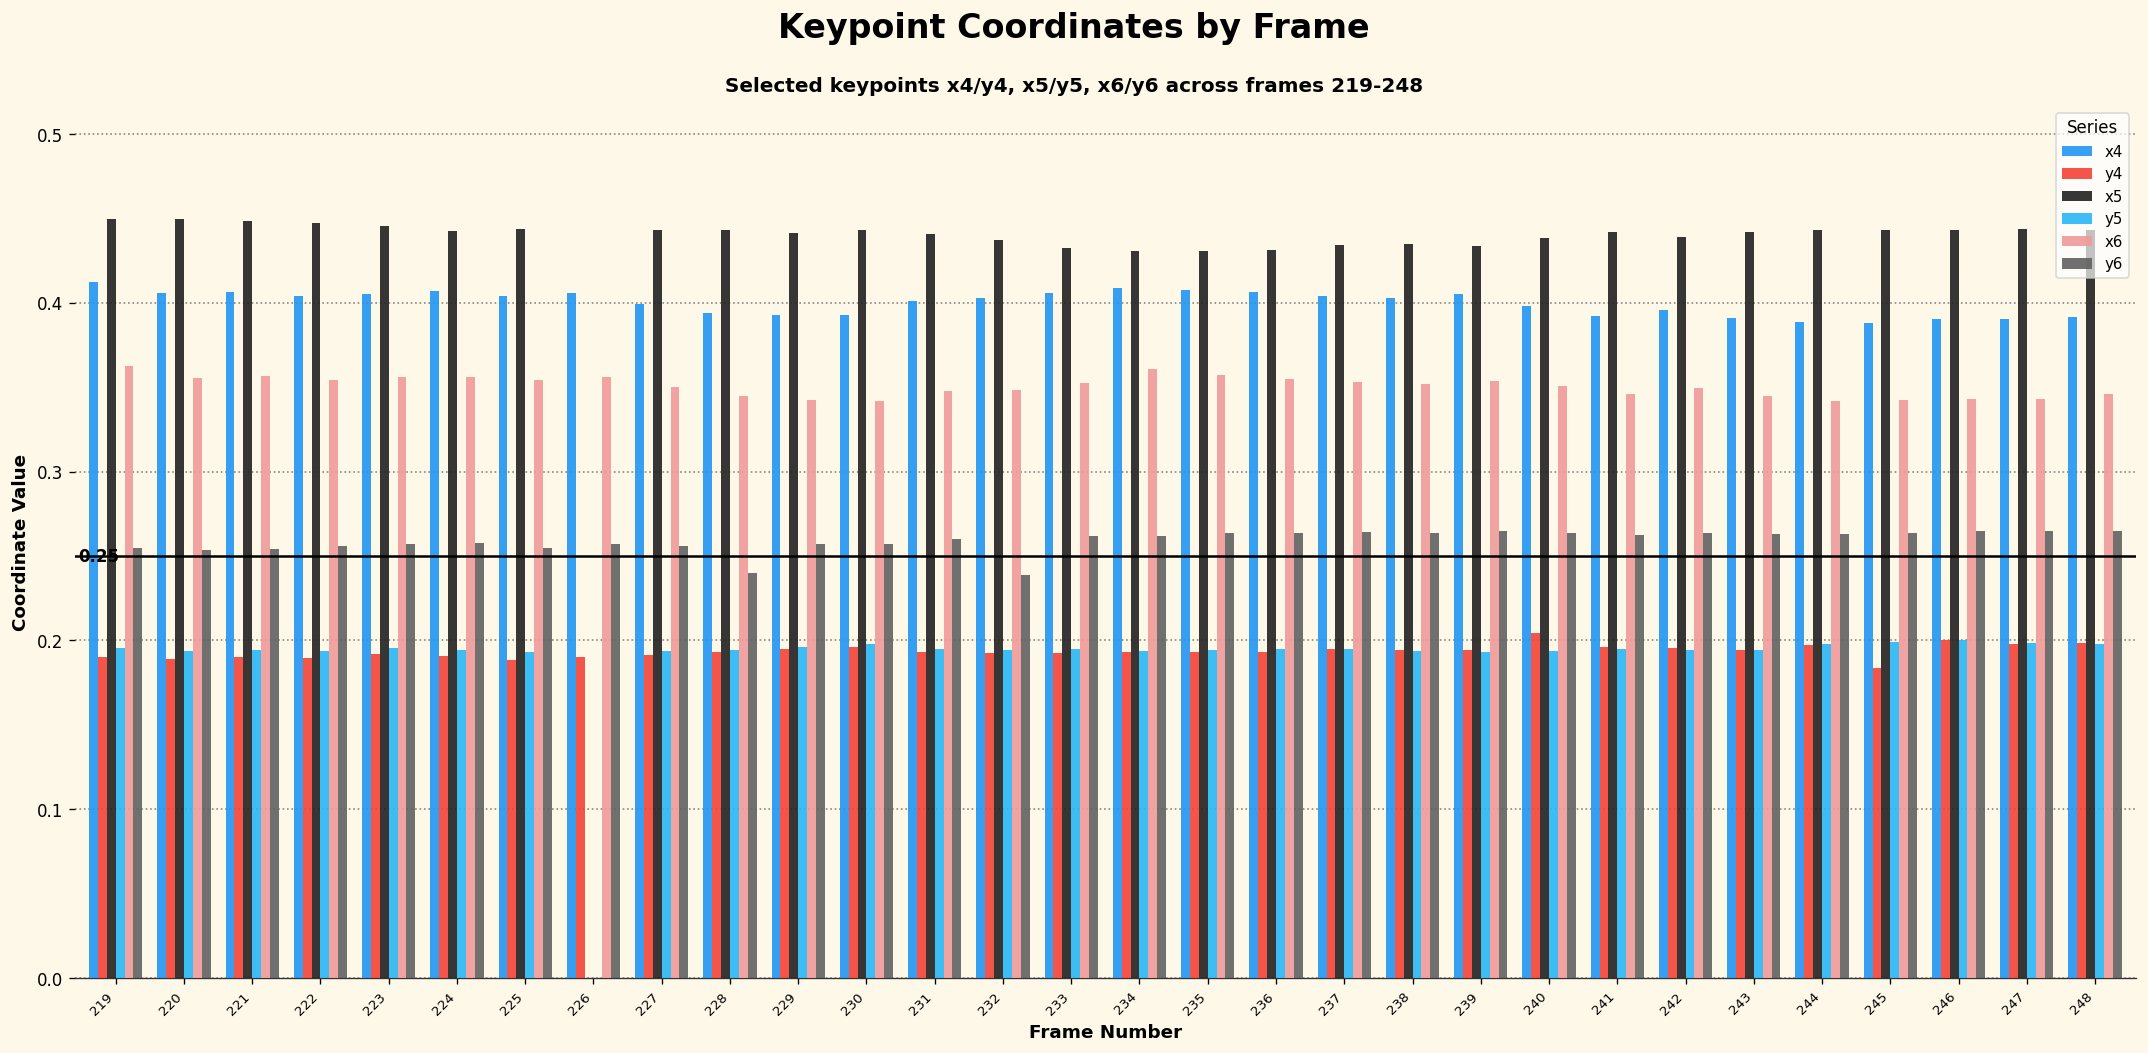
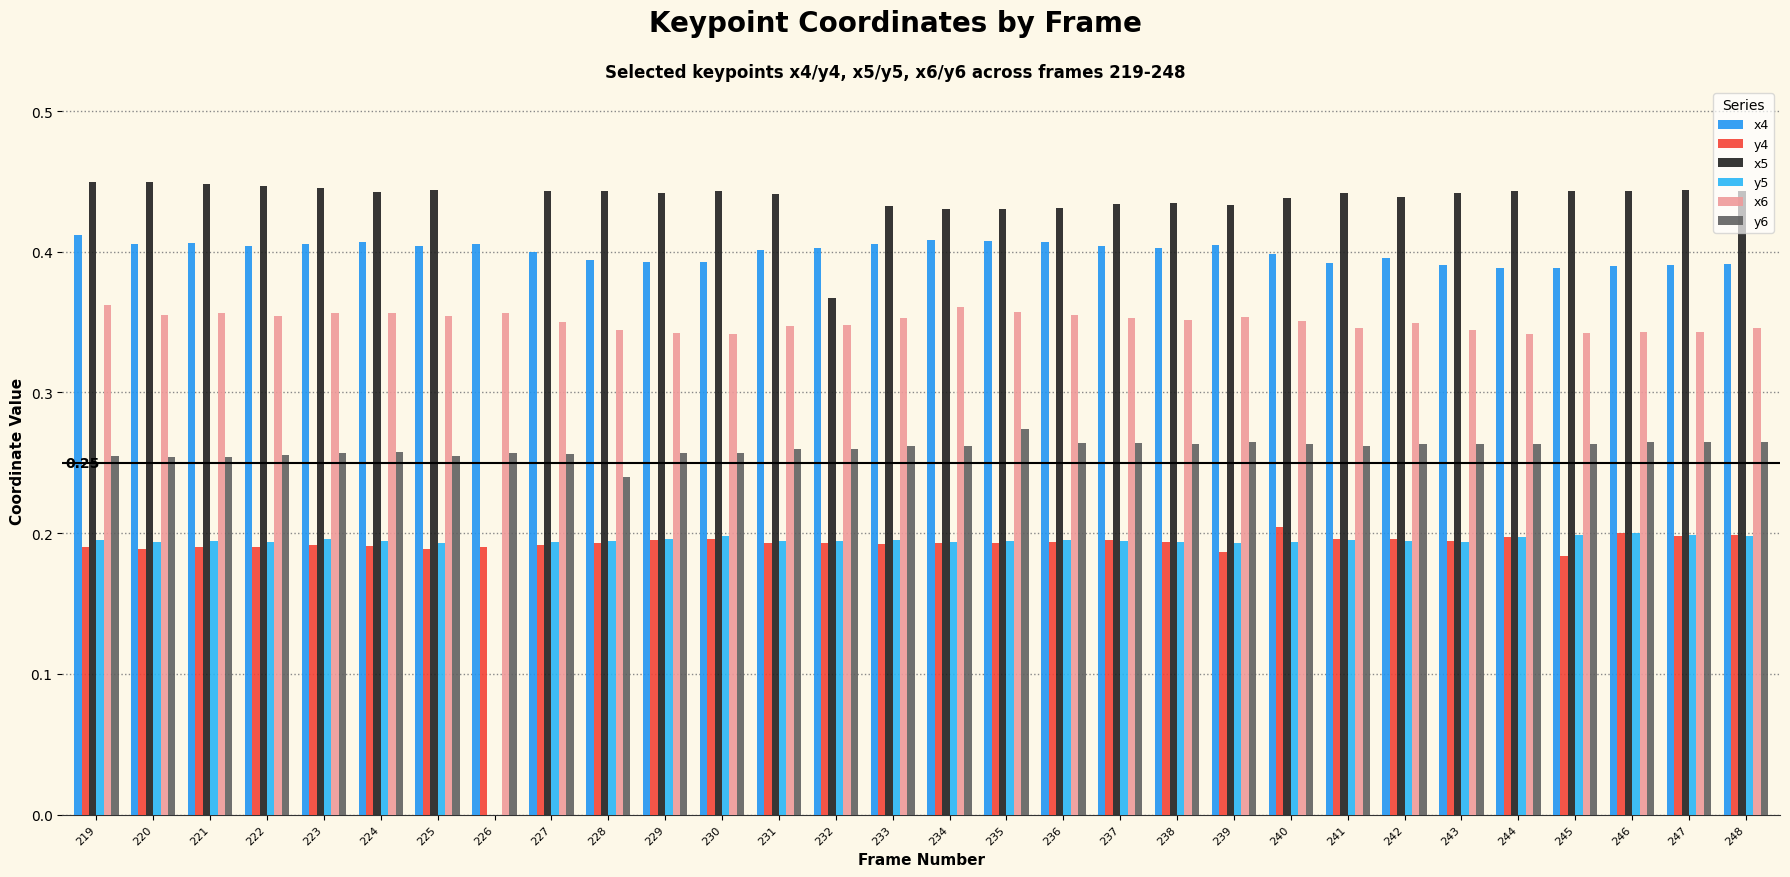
  {
    "y4": {
      "219": 0.190,
      "220": 0.189,
      "221": 0.190,
      "222": 0.190,
      "223": 0.192,
      "224": 0.191,
      "225": 0.188,
      "226": 0.190,
      "227": 0.192,
      "228": 0.193,
      "229": 0.195,
      "230": 0.196,
      "231": 0.193,
      "232": 0.193,
      "233": 0.192,
      "234": 0.193,
      "235": 0.193,
      "236": 0.193,
      "237": 0.195,
      "238": 0.194,
-     "239": 0.194,
+     "239": 0.187,
      "240": 0.205,
      "241": 0.196,
      "242": 0.196,
      "243": 0.194,
      "244": 0.197,
      "245": 0.184,
      "246": 0.200,
      "247": 0.198,
      "248": 0.198
    },
    "x5": {
      "219": 0.449,
      "220": 0.450,
      "221": 0.449,
      "222": 0.447,
      "223": 0.446,
      "224": 0.443,
      "225": 0.444,
      "226": 0.000,
      "227": 0.443,
      "228": 0.443,
      "229": 0.442,
      "230": 0.443,
      "231": 0.441,
-     "232": 0.437,
+     "232": 0.367,
      "233": 0.433,
      "234": 0.430,
      "235": 0.430,
      "236": 0.431,
      "237": 0.434,
      "238": 0.435,
      "239": 0.433,
      "240": 0.438,
      "241": 0.442,
      "242": 0.439,
      "243": 0.442,
      "244": 0.443,
      "245": 0.443,
      "246": 0.443,
      "247": 0.444
    },
    "x6": {
      "219": 0.363,
      "220": 0.355,
      "221": 0.357,
      "222": 0.354,
      "223": 0.356,
      "224": 0.356,
      "225": 0.354,
      "226": 0.356,
      "227": 0.350,
      "228": 0.345,
      "229": 0.342,
      "230": 0.342,
      "231": 0.348,
      "232": 0.348,
      "233": 0.353,
      "234": 0.361,
      "235": 0.358,
      "236": 0.355,
      "237": 0.353,
      "238": 0.352,
      "239": 0.354,
      "240": 0.351,
      "241": 0.346,
      "242": 0.349,
      "243": 0.345,
      "244": 0.342,
      "245": 0.342,
      "246": 0.343,
      "247": 0.343,
      "248": 0.346
    },
    "y6": {
      "220": 0.254,
      "221": 0.254,
      "222": 0.256,
      "223": 0.257,
      "224": 0.258,
      "225": 0.255,
      "226": 0.257,
      "227": 0.256,
      "228": 0.240,
      "229": 0.257,
      "230": 0.257,
      "231": 0.260,
-     "232": 0.239,
+     "232": 0.260,
      "233": 0.262,
      "234": 0.262,
-     "235": 0.263,
+     "235": 0.274,
      "236": 0.264,
      "237": 0.264,
      "238": 0.263,
      "239": 0.265,
      "240": 0.263,
      "241": 0.262,
      "242": 0.264,
      "243": 0.263,
      "244": 0.263,
      "245": 0.264,
      "246": 0.265,
      "247": 0.265,
      "248": 0.265
    }
  }
